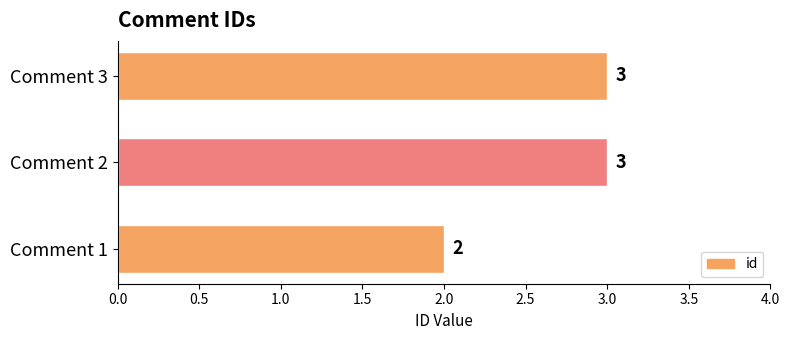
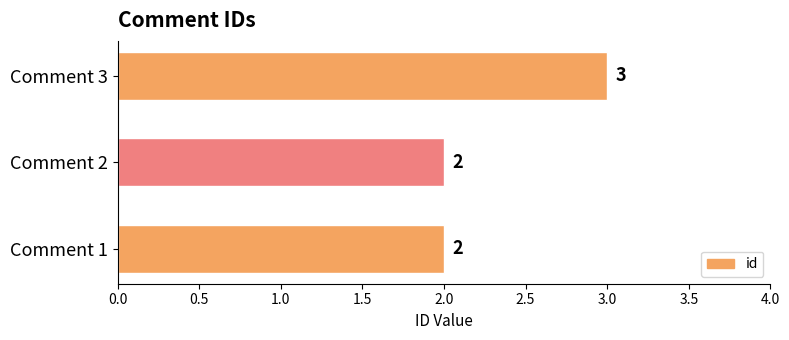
  {
    "Comment 3": 3,
-   "Comment 2": 3,
+   "Comment 2": 2,
    "Comment 1": 2
  }
